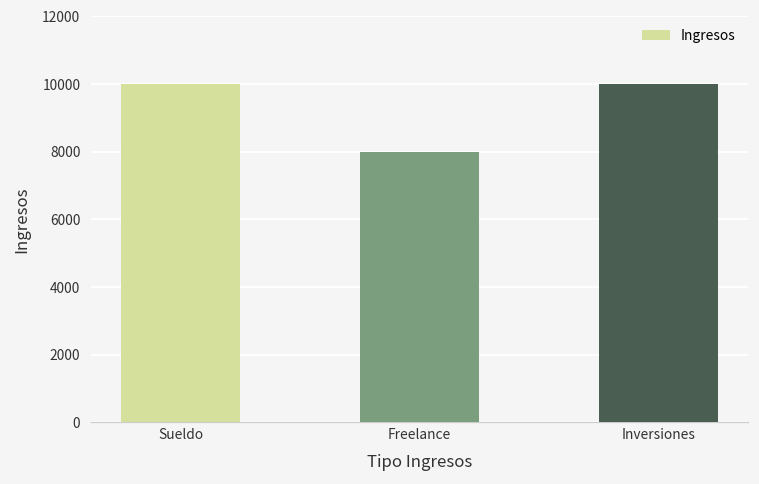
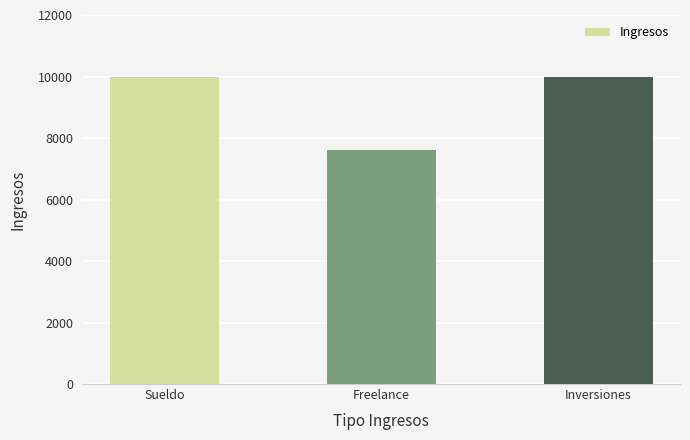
  {
    "Sueldo": 10000,
-   "Freelance": 8000,
+   "Freelance": 7600,
    "Inversiones": 10000
  }
